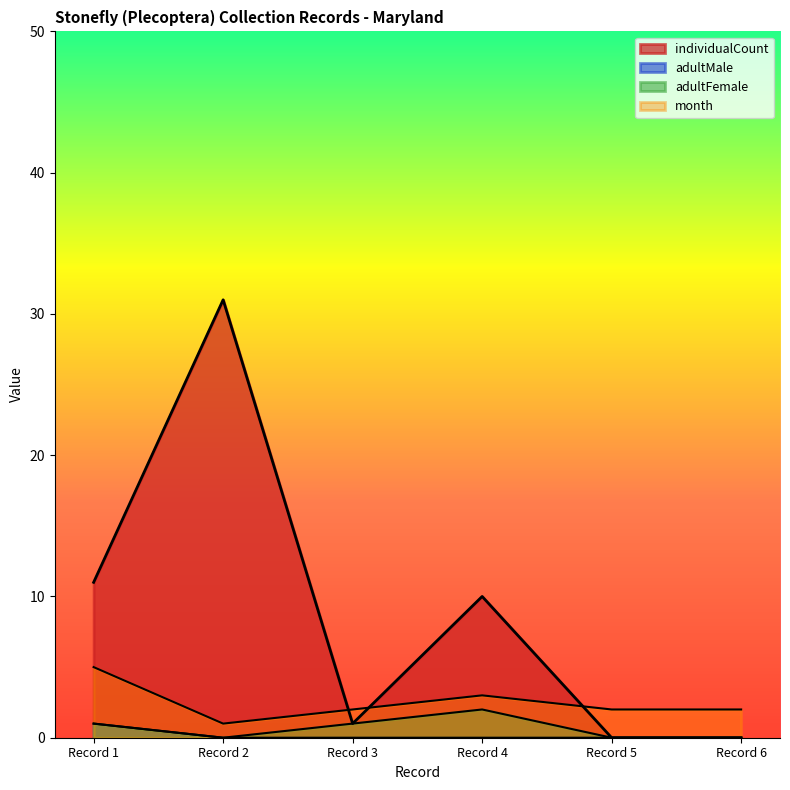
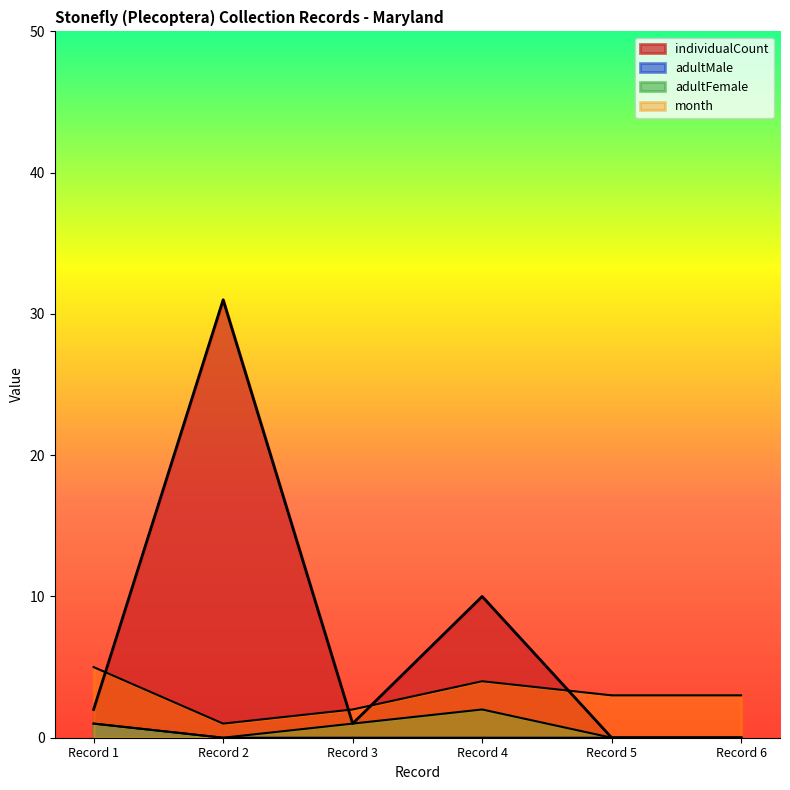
  {
    "individualCount": {
-     "Record 1": 11,
+     "Record 1": 2,
      "Record 2": 31,
      "Record 4": 10
    },
    "adultMale": {
      "Record 3": 0,
      "Record 4": 0
    },
    "adultFemale": {
      "Record 4": 2
    },
    "month": {
      "Record 1": 5,
      "Record 2": 1,
      "Record 3": 2,
-     "Record 4": 3,
-     "Record 5": 2,
-     "Record 6": 2
+     "Record 4": 4,
+     "Record 5": 3,
+     "Record 6": 3
    }
  }
